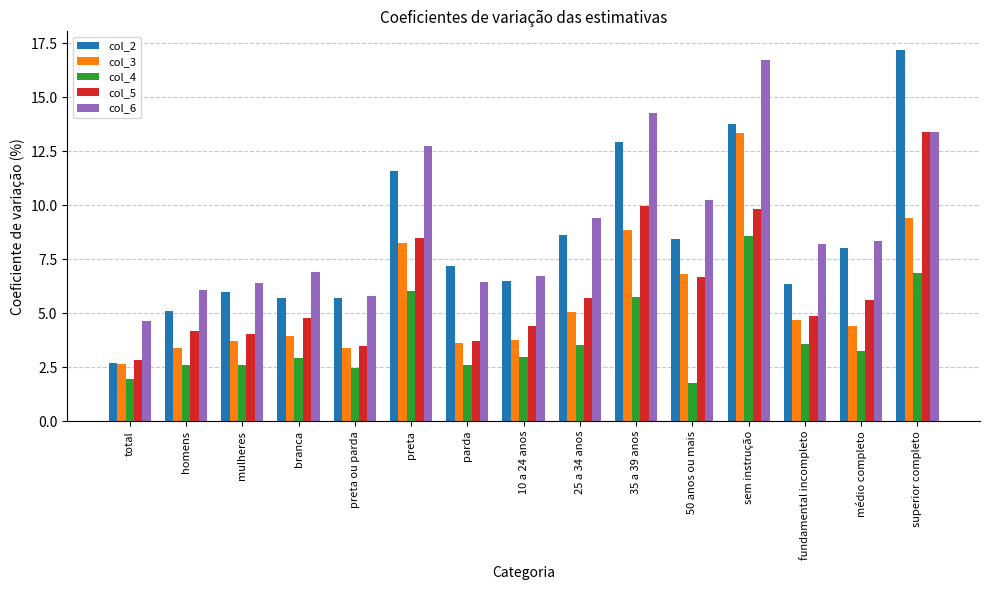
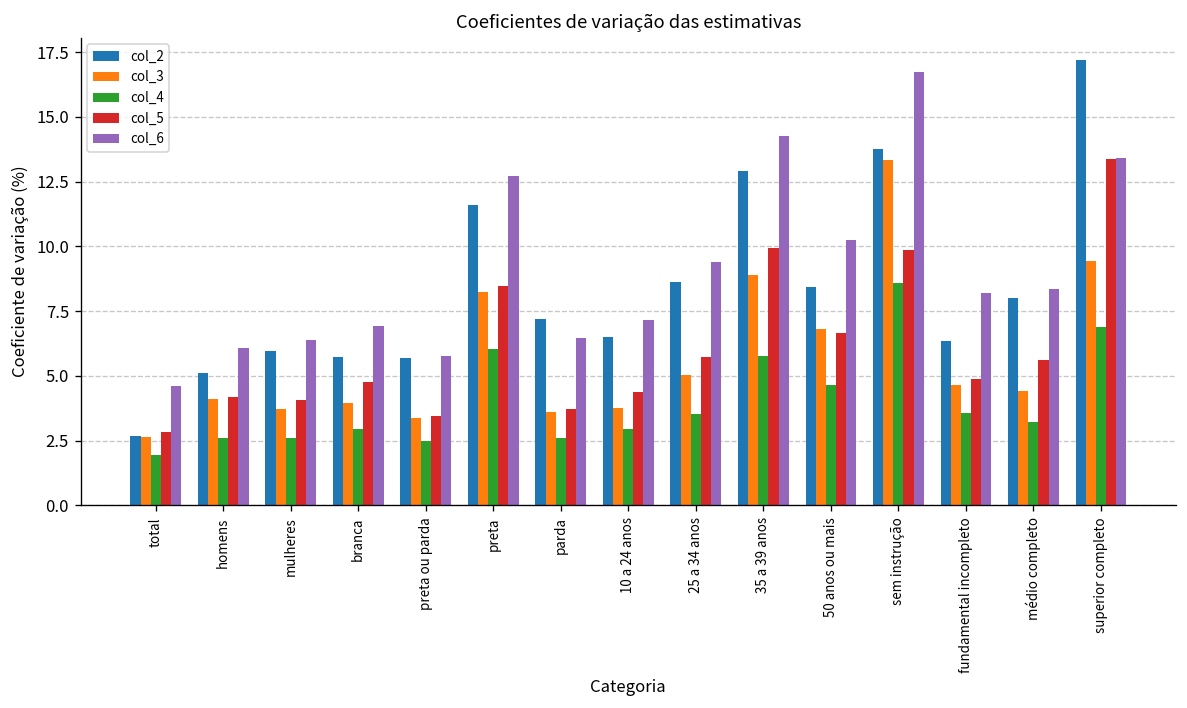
  {
    "col_2": {
      "total": 2.7,
      "homens": 5.1,
      "mulheres": 6.0,
      "branca": 5.7,
      "preta ou parda": 5.7,
      "preta": 11.6,
      "parda": 7.2,
      "10 a 24 anos": 6.5,
      "25 a 34 anos": 8.6,
      "35 a 39 anos": 12.9,
      "50 anos ou mais": 8.4,
      "sem instrução": 13.8,
      "fundamental incompleto": 6.3,
      "médio completo": 8.0,
      "superior completo": 17.2
    },
    "col_3": {
      "total": 2.6,
-     "homens": 3.4,
+     "homens": 4.1,
      "mulheres": 3.7,
      "branca": 3.9,
      "preta ou parda": 3.4,
      "preta": 8.3,
      "parda": 3.6,
      "10 a 24 anos": 3.7,
      "25 a 34 anos": 5.0,
      "35 a 39 anos": 8.9,
      "50 anos ou mais": 6.8,
      "sem instrução": 13.3,
      "fundamental incompleto": 4.7,
      "médio completo": 4.4,
      "superior completo": 9.4
    },
    "col_4": {
      "total": 2.0,
      "homens": 2.6,
      "mulheres": 2.6,
      "branca": 2.9,
      "preta ou parda": 2.5,
      "preta": 6.0,
      "parda": 2.6,
      "10 a 24 anos": 3.0,
      "25 a 34 anos": 3.5,
      "35 a 39 anos": 5.8,
-     "50 anos ou mais": 1.8,
+     "50 anos ou mais": 4.6,
      "sem instrução": 8.6,
      "fundamental incompleto": 3.6,
      "médio completo": 3.2,
      "superior completo": 6.9
    },
    "col_5": {
      "total": 2.8,
      "homens": 4.2,
      "mulheres": 4.1,
      "branca": 4.8,
      "preta ou parda": 3.5,
      "preta": 8.5,
      "parda": 3.7,
      "10 a 24 anos": 4.4,
      "25 a 34 anos": 5.7,
      "35 a 39 anos": 10.0,
      "50 anos ou mais": 6.7,
      "sem instrução": 9.9,
      "fundamental incompleto": 4.9,
      "médio completo": 5.6,
      "superior completo": 13.4
    },
    "col_6": {
      "total": 4.6,
      "homens": 6.1,
      "mulheres": 6.4,
      "branca": 6.9,
      "preta ou parda": 5.8,
      "preta": 12.7,
      "parda": 6.5,
-     "10 a 24 anos": 6.7,
+     "10 a 24 anos": 7.1,
      "25 a 34 anos": 9.4,
      "35 a 39 anos": 14.3,
      "50 anos ou mais": 10.2,
      "sem instrução": 16.7,
      "fundamental incompleto": 8.2,
      "médio completo": 8.3,
      "superior completo": 13.4
    }
  }
